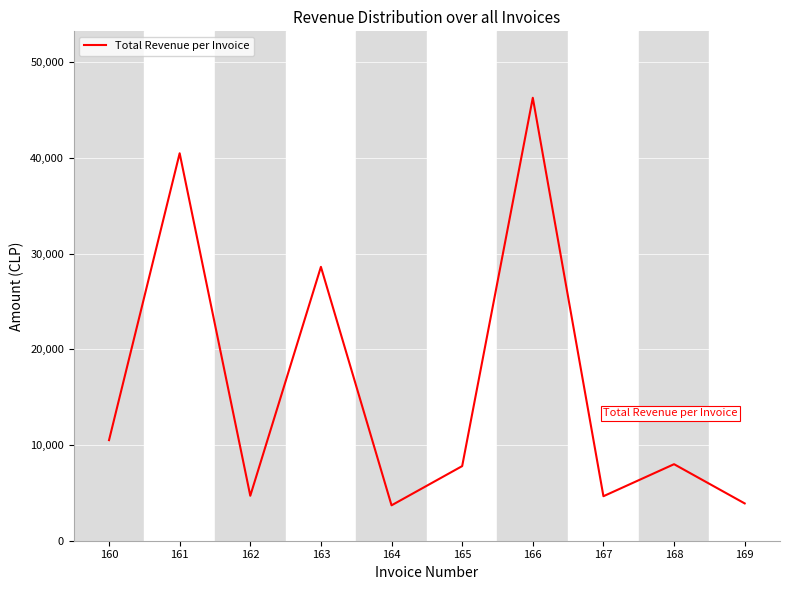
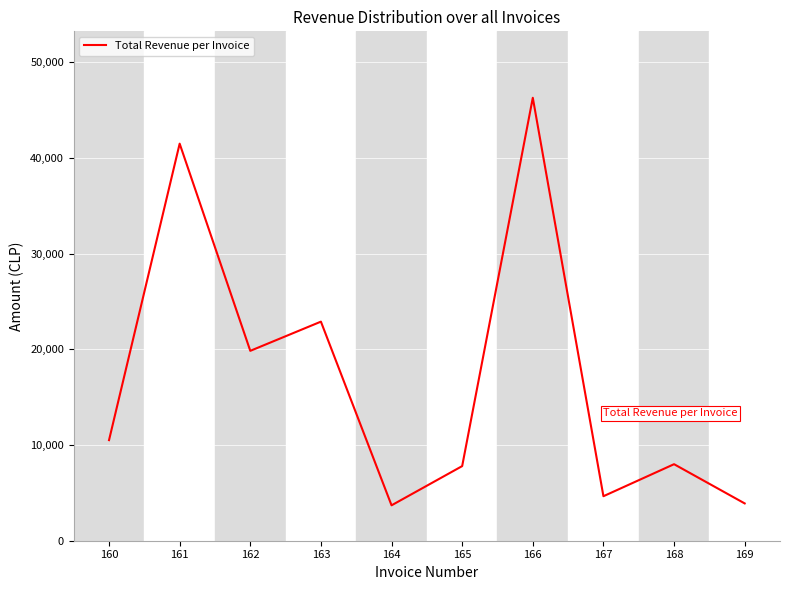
  {
    "160": "11,000",
-   "161": "41,000",
-   "162": "5,000",
-   "163": "29,000",
+   "161": "42,000",
+   "162": "20,000",
+   "163": "23,000",
    "164": "4,000",
    "165": "8,000",
    "166": "46,000",
    "167": "5,000",
    "168": "8,000",
    "169": "4,000"
  }
